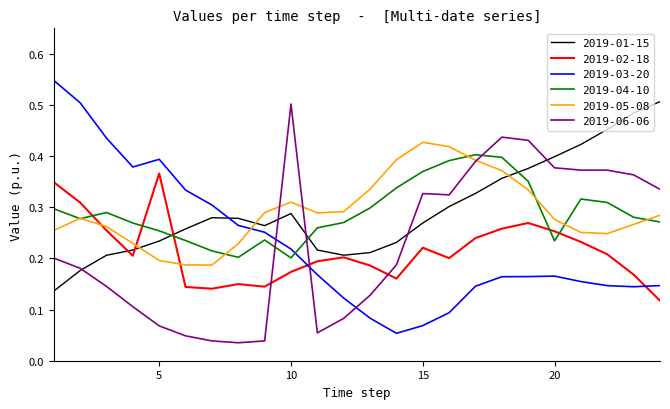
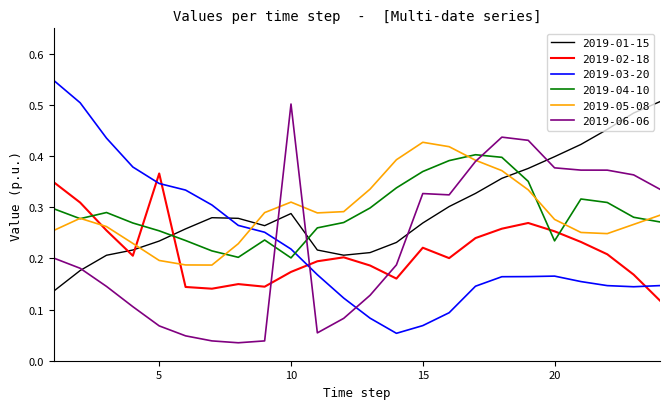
  {
    "2019-01-15": {
      "5": 0.23,
      "10": 0.29,
      "15": 0.27,
      "20": 0.40
    },
    "2019-02-18": {
      "5": 0.37,
      "10": 0.17,
      "15": 0.22,
      "20": 0.25
    },
    "2019-03-20": {
-     "5": 0.39,
+     "5": 0.35,
      "10": 0.22,
      "15": 0.07,
      "20": 0.17
    },
    "2019-04-10": {
      "5": 0.25,
      "10": 0.20,
      "15": 0.37,
      "20": 0.23
    },
    "2019-05-08": {
      "5": 0.20,
      "10": 0.31,
      "15": 0.43,
      "20": 0.28
    },
    "2019-06-06": {
      "5": 0.07,
      "10": 0.50,
      "15": 0.33,
      "20": 0.38
    }
  }
